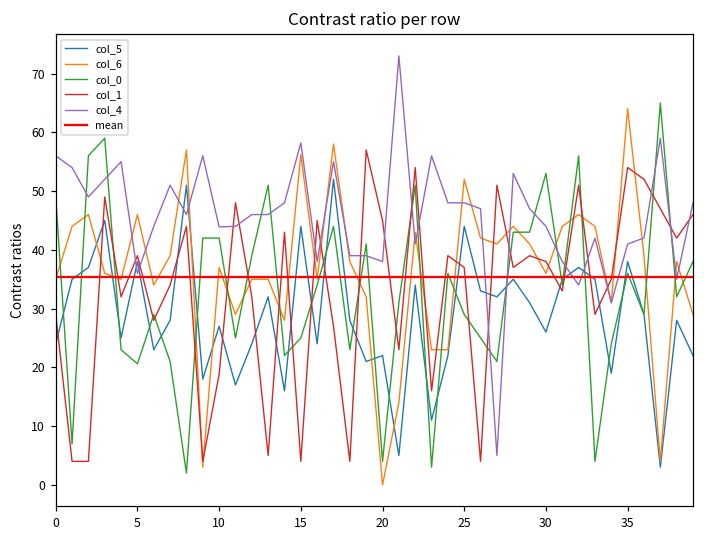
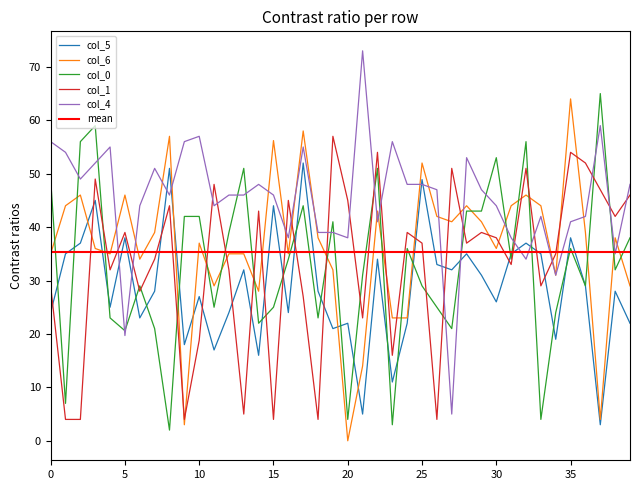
  {
    "col_5": {
      "0": 24,
      "5": 38,
      "10": 27,
      "15": 44,
      "20": 22,
-     "25": 44,
+     "25": 49,
      "30": 26,
      "35": 38
    },
    "col_6": {
      "0": 35,
      "5": 46,
      "10": 37,
      "15": 56,
      "20": 0,
      "25": 52,
      "30": 36,
      "35": 64
    },
    "col_0": {
      "0": 49,
      "5": 21,
      "10": 42,
      "15": 25,
      "20": 4,
      "25": 29,
      "30": 53,
      "35": 36
    },
    "col_1": {
      "0": 29,
      "5": 39,
      "10": 19,
      "15": 4,
      "20": 45,
      "25": 37,
      "30": 38,
      "35": 54
    },
    "col_4": {
      "0": 56,
-     "5": 36,
-     "10": 44,
-     "15": 58,
+     "5": 20,
+     "10": 57,
+     "15": 46,
      "20": 38,
      "25": 48,
      "30": 44,
      "35": 41
    }
  }
